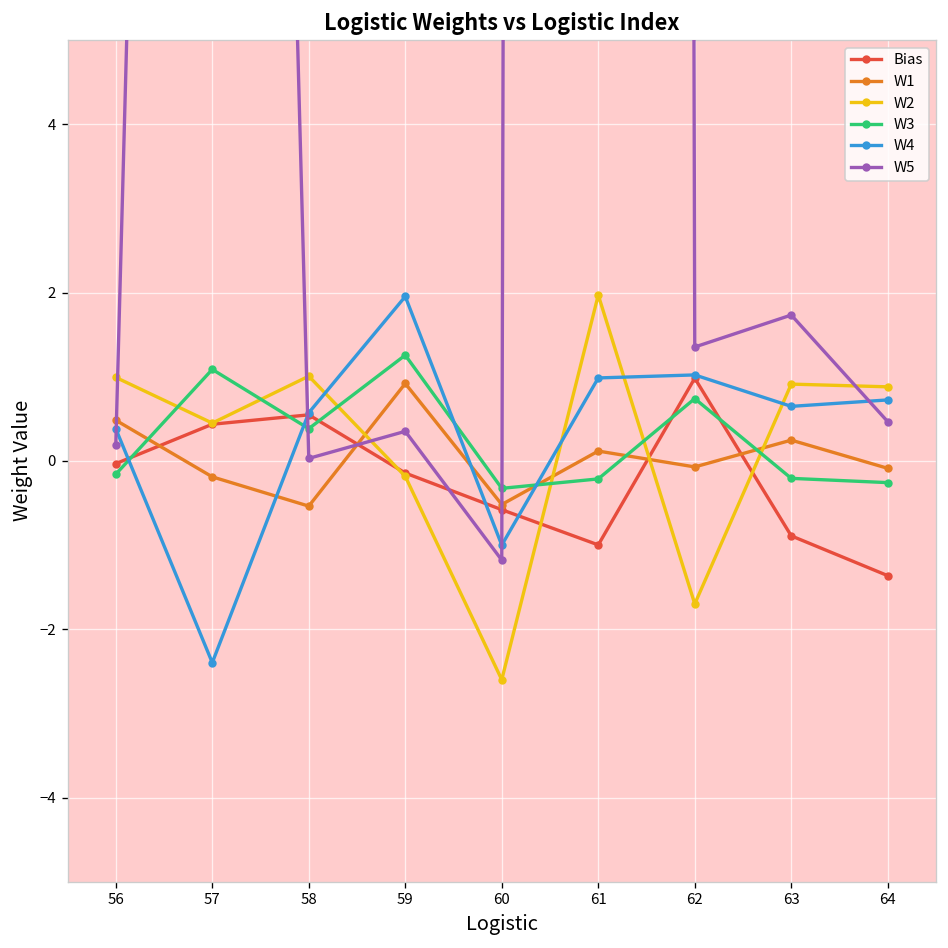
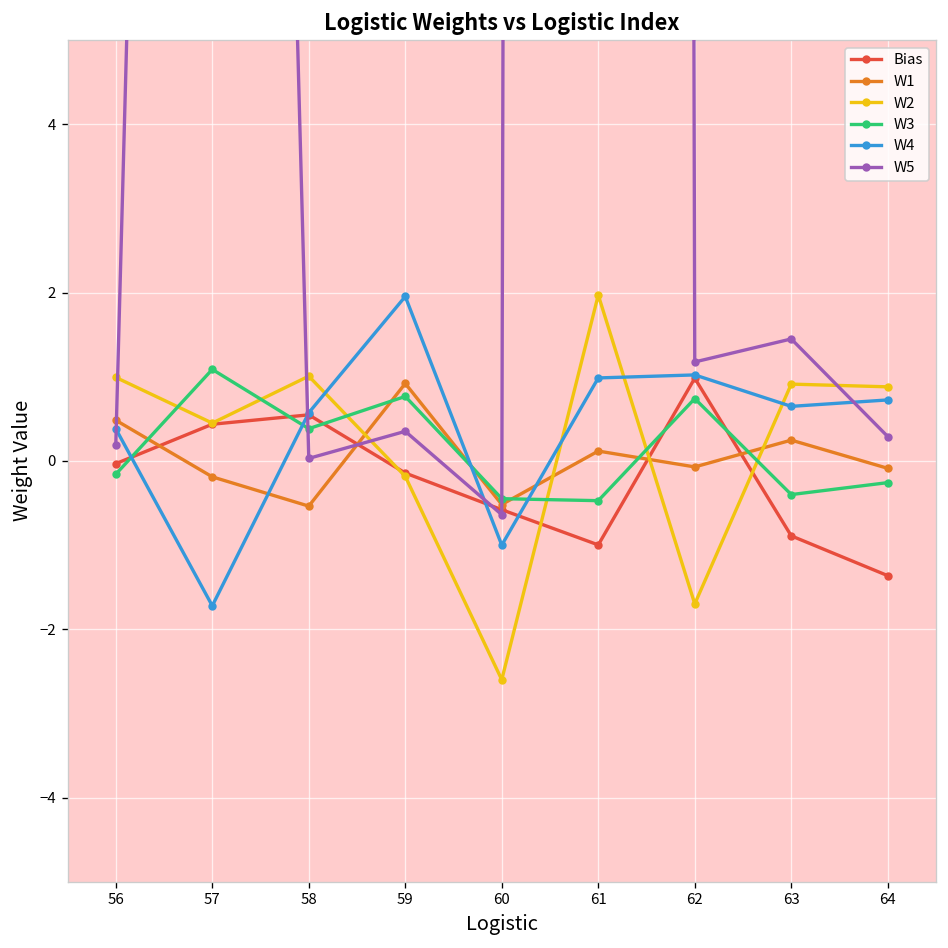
  {
    "W2": {
      "56": 1.0,
      "58": 1.0,
      "59": -0.2,
      "60": -2.6,
      "61": 2.0,
      "62": -1.7,
      "63": 0.9,
      "64": 0.9
    },
    "W3": {
      "56": -0.2,
      "57": 1.1,
      "58": 0.4,
-     "59": 1.3,
-     "60": -0.3,
-     "61": -0.2,
+     "59": 0.8,
+     "60": -0.4,
+     "61": -0.5,
      "62": 0.7,
-     "63": -0.2,
+     "63": -0.4,
      "64": -0.3
    },
    "W4": {
      "56": 0.4,
-     "57": -2.4,
+     "57": -1.7,
      "59": 2.0,
      "60": -1.0,
      "61": 1.0,
      "62": 1.0,
      "63": 0.6,
      "64": 0.7
    },
    "W5": {
      "56": 0.2,
      "58": 0.0,
      "59": 0.4,
-     "60": -1.2,
-     "62": 1.4,
-     "63": 1.7,
-     "64": 0.5
+     "60": -0.6,
+     "62": 1.2,
+     "63": 1.4,
+     "64": 0.3
    }
  }
